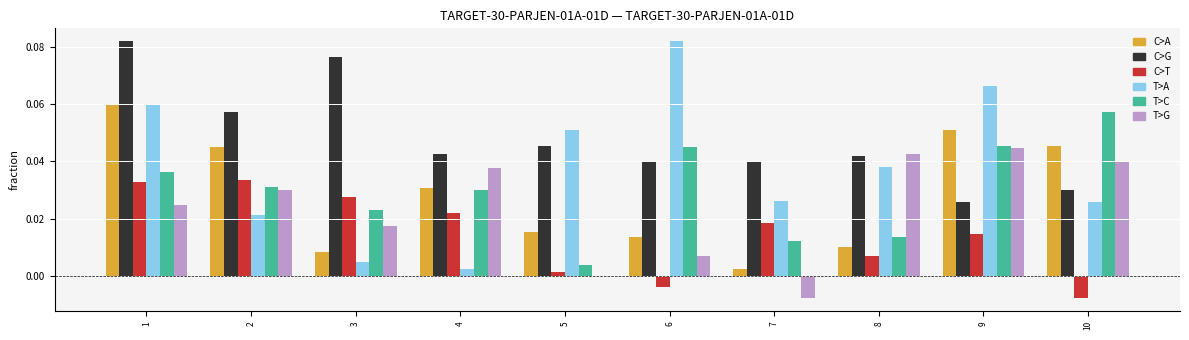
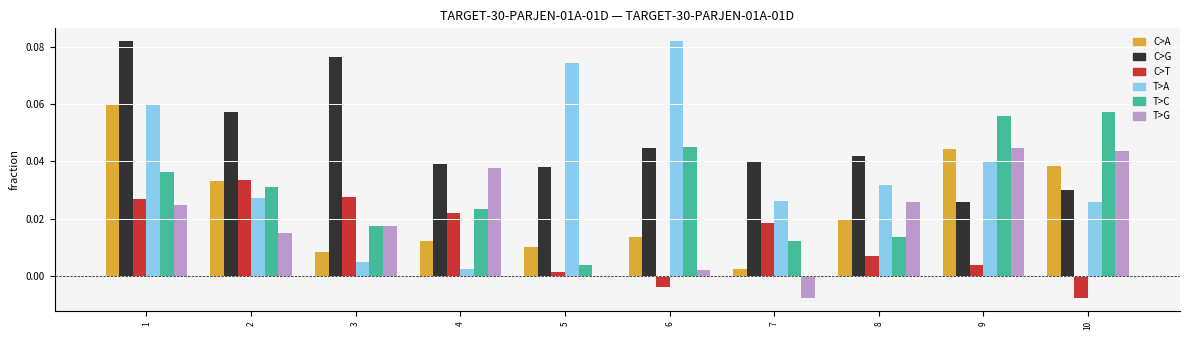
  {
    "C>A": {
      "1": 0.060,
-     "2": 0.045,
+     "2": 0.033,
      "3": 0.008,
-     "4": 0.031,
-     "5": 0.015,
+     "4": 0.012,
+     "5": 0.010,
      "6": 0.014,
      "7": 0.003,
-     "8": 0.010,
-     "9": 0.051,
-     "10": 0.045
+     "8": 0.020,
+     "9": 0.044,
+     "10": 0.039
    },
    "C>G": {
      "1": 0.082,
      "2": 0.057,
      "3": 0.076,
-     "4": 0.043,
-     "5": 0.045,
-     "6": 0.040,
+     "4": 0.039,
+     "5": 0.038,
+     "6": 0.045,
      "7": 0.040,
      "8": 0.042,
      "9": 0.026,
      "10": 0.030
    },
    "C>T": {
-     "1": 0.033,
+     "1": 0.027,
      "2": 0.034,
      "3": 0.027,
      "4": 0.022,
      "5": 0.002,
      "6": -0.004,
      "7": 0.019,
      "8": 0.007,
-     "9": 0.015,
+     "9": 0.004,
      "10": -0.008
    },
    "T>A": {
      "1": 0.060,
-     "2": 0.021,
+     "2": 0.027,
      "3": 0.005,
      "4": 0.003,
-     "5": 0.051,
+     "5": 0.074,
      "6": 0.082,
      "7": 0.026,
-     "8": 0.038,
-     "9": 0.067,
+     "8": 0.032,
+     "9": 0.040,
      "10": 0.026
    },
    "T>C": {
      "1": 0.036,
      "2": 0.031,
-     "3": 0.023,
-     "4": 0.030,
+     "3": 0.018,
+     "4": 0.024,
      "5": 0.004,
      "6": 0.045,
      "7": 0.012,
      "8": 0.014,
-     "9": 0.045,
+     "9": 0.056,
      "10": 0.057
    },
    "T>G": {
      "1": 0.025,
-     "2": 0.030,
+     "2": 0.015,
      "3": 0.018,
      "4": 0.038,
-     "6": 0.007,
+     "6": 0.002,
      "7": -0.008,
-     "8": 0.043,
+     "8": 0.026,
      "9": 0.045,
-     "10": 0.040
+     "10": 0.044
    }
  }
